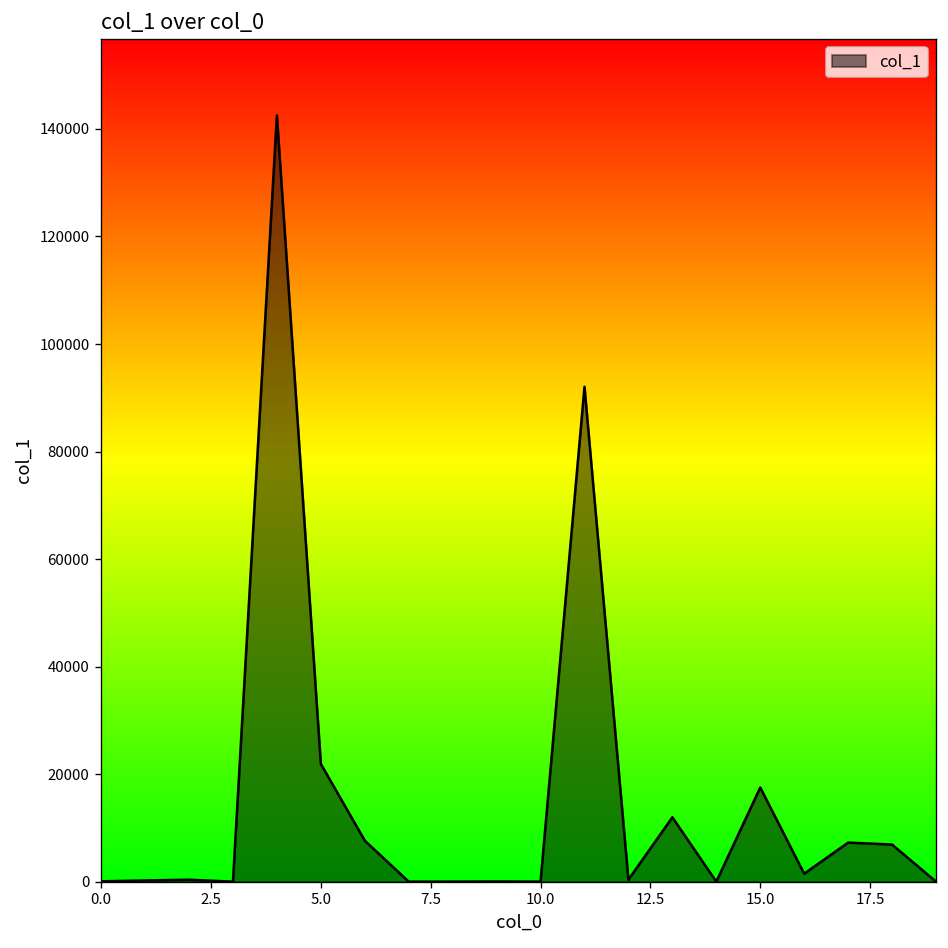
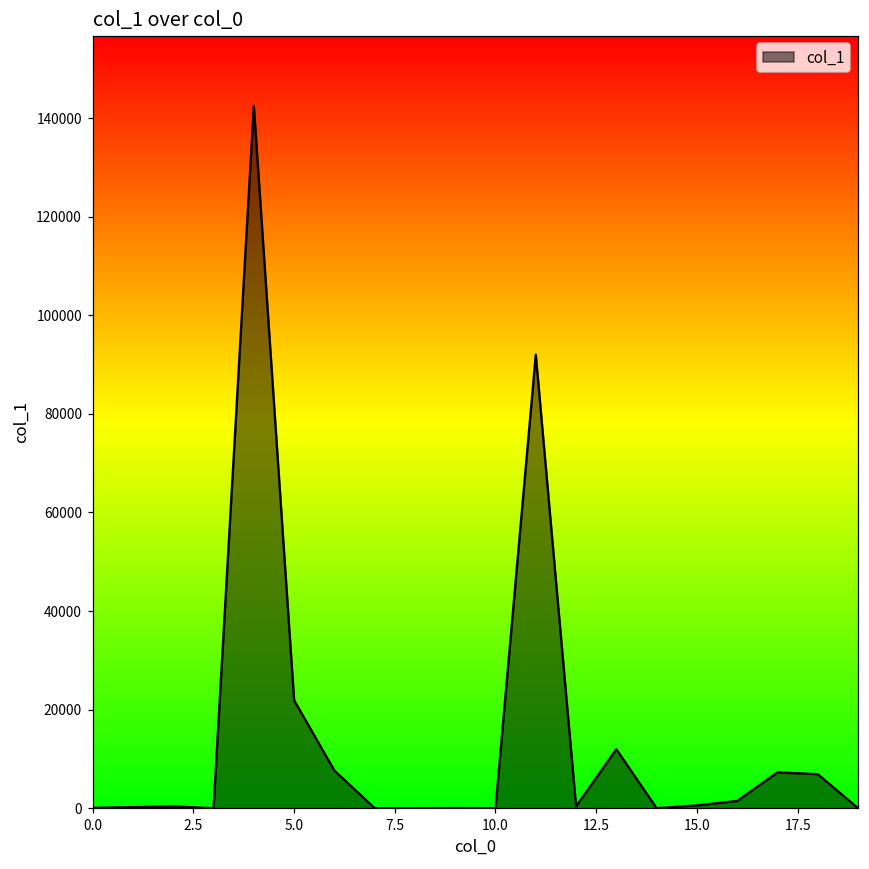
  {
    "0.0": 0,
    "5.0": 22000,
    "10.0": 0,
-   "15.0": 18000
+   "15.0": 1000
  }
